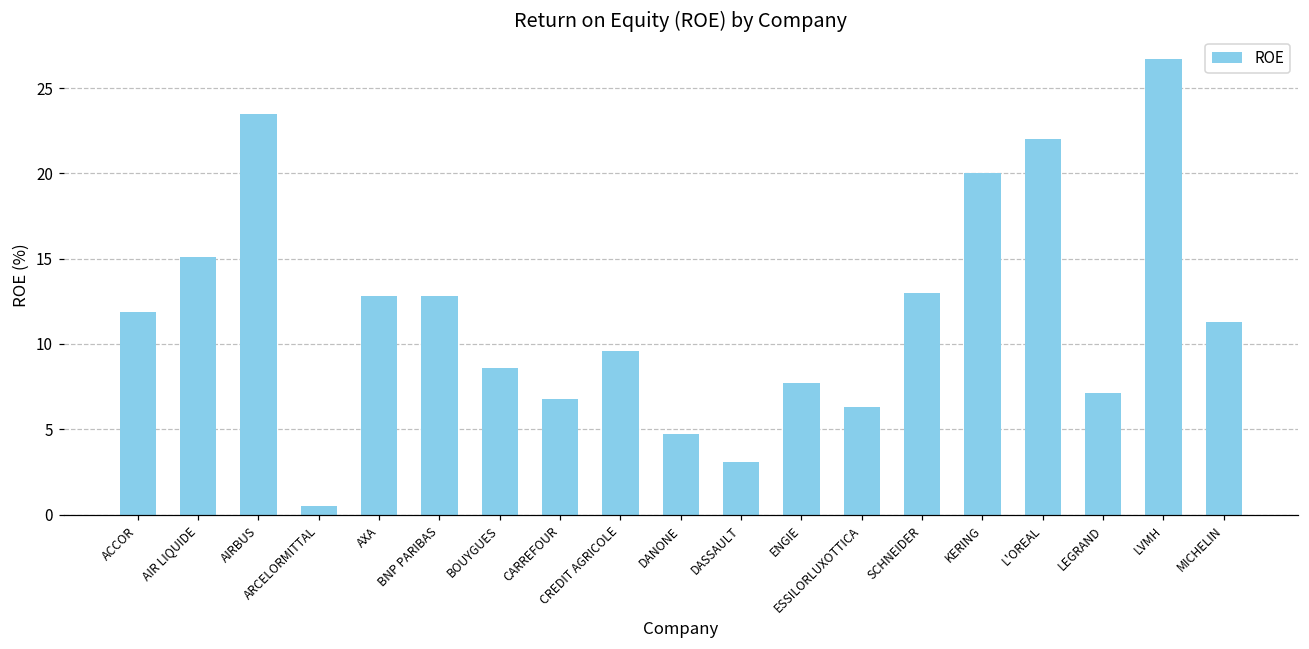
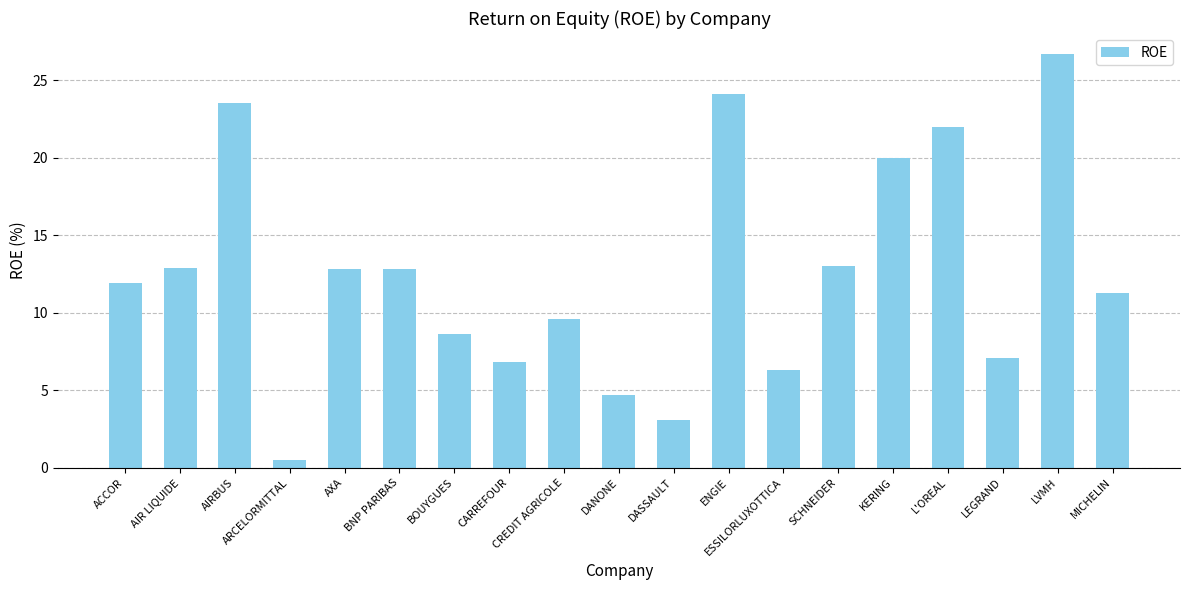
  {
    "ACCOR": 11.9,
-   "AIR LIQUIDE": 15.1,
+   "AIR LIQUIDE": 12.9,
    "AIRBUS": 23.5,
    "ARCELORMITTAL": 0.5,
    "AXA": 12.8,
    "BNP PARIBAS": 12.8,
    "BOUYGUES": 8.6,
    "CARREFOUR": 6.8,
    "CREDIT AGRICOLE": 9.6,
    "DANONE": 4.7,
    "DASSAULT": 3.1,
-   "ENGIE": 7.7,
+   "ENGIE": 24.1,
    "ESSILORLUXOTTICA": 6.3,
    "SCHNEIDER": 13.0,
    "KERING": 20.0,
    "L'OREAL": 22.0,
    "LEGRAND": 7.1,
    "LVMH": 26.7,
    "MICHELIN": 11.3
  }
